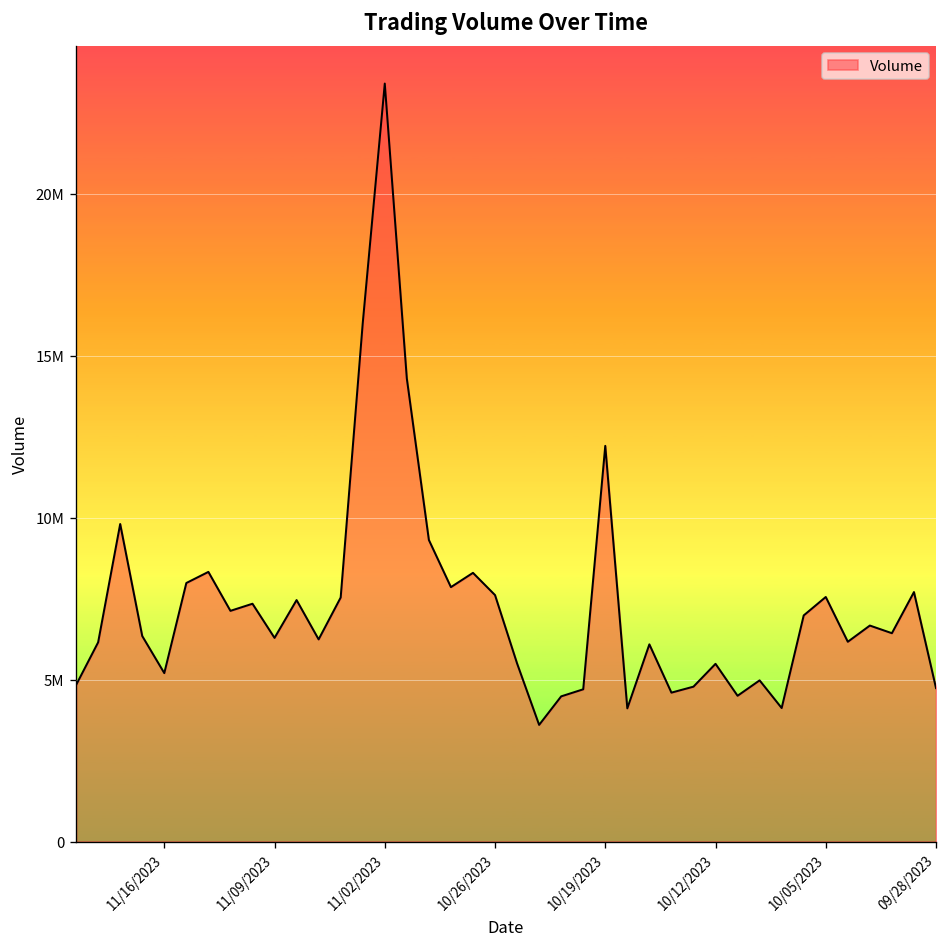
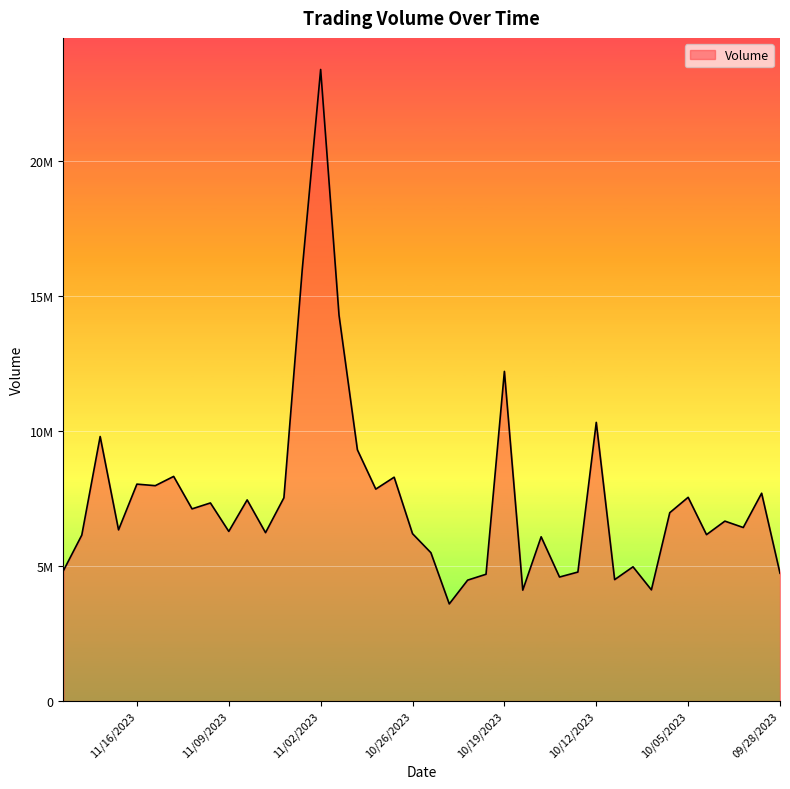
  {
-   "11/16/2023": 5200000,
+   "11/16/2023": 8000000,
    "11/09/2023": 6300000,
    "11/02/2023": 23400000,
-   "10/26/2023": 7600000,
+   "10/26/2023": 6200000,
    "10/19/2023": 12200000,
-   "10/12/2023": 5500000,
+   "10/12/2023": 10300000,
    "10/05/2023": 7500000,
    "09/28/2023": 4700000
  }
